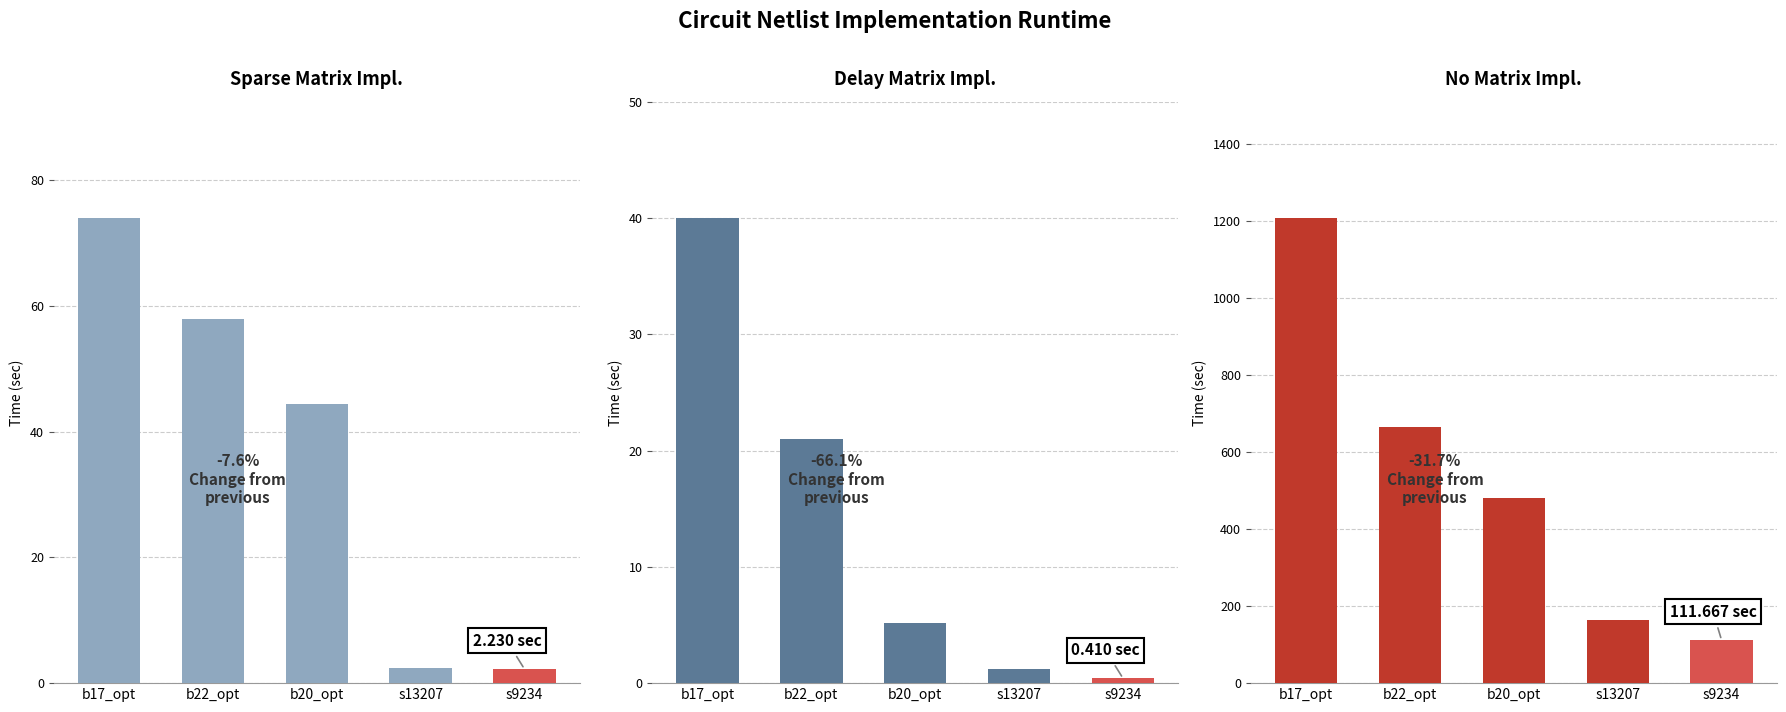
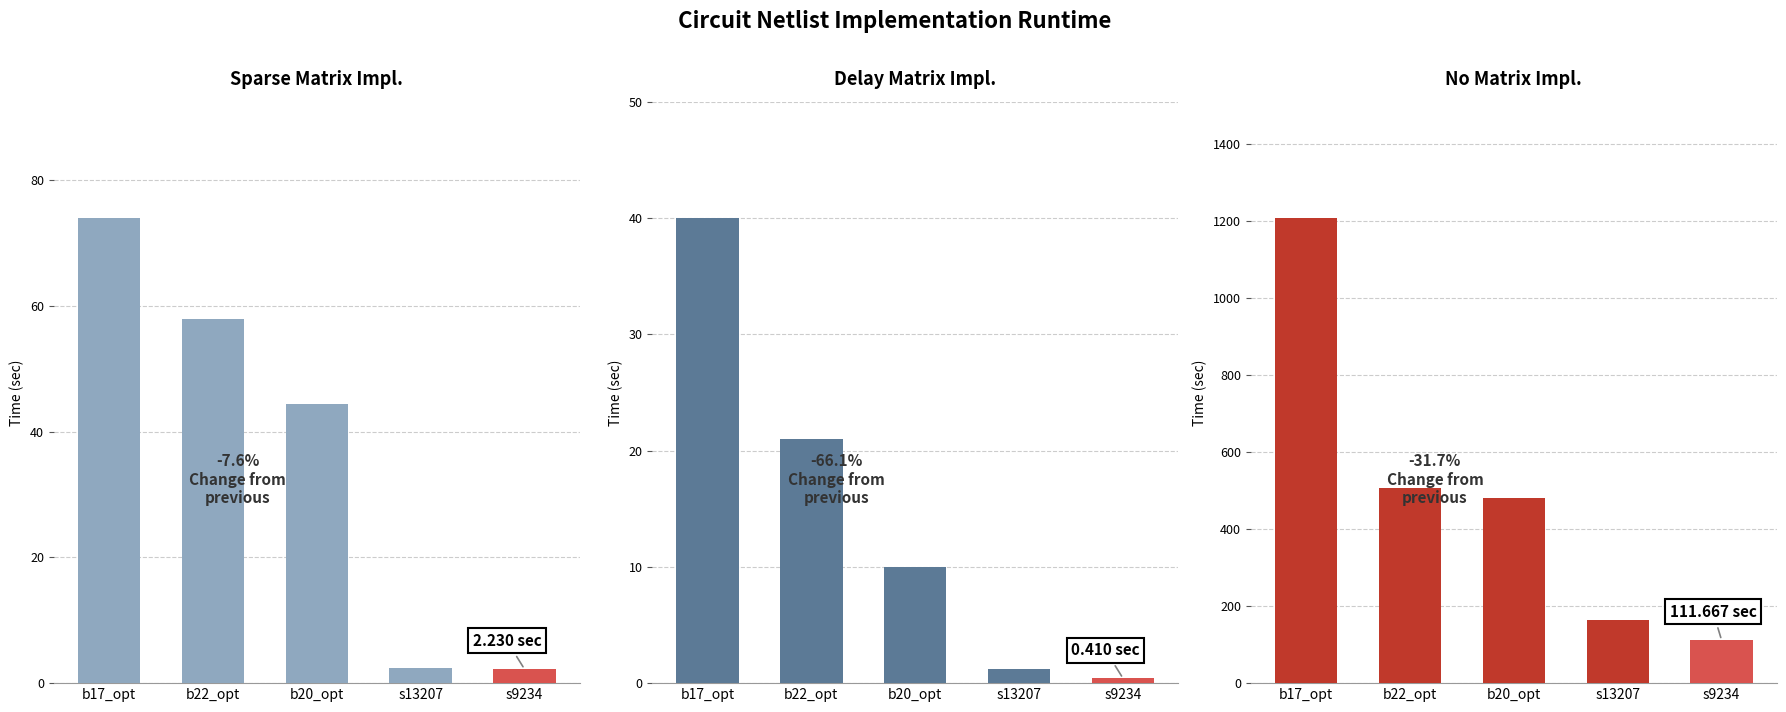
  {
    "Sparse Matrix Impl.": {
      "b17_opt": 74,
      "b20_opt": 44,
      "s13207": 2
    },
    "Delay Matrix Impl.": {
      "b17_opt": 40.0,
-     "b20_opt": 5.2,
+     "b20_opt": 10.0,
      "s13207": 1.2
    },
    "No Matrix Impl.": {
      "b17_opt": 1210,
-     "b22_opt": 670,
+     "b22_opt": 510,
      "b20_opt": 480,
      "s13207": 160
    }
  }
